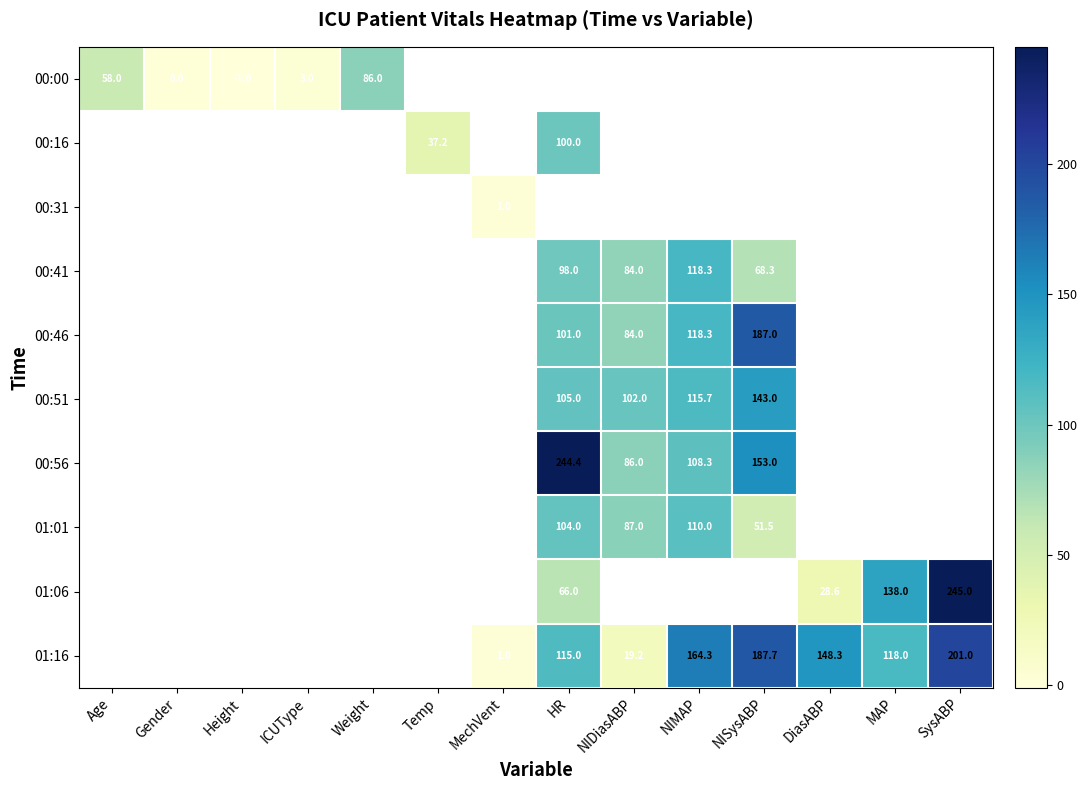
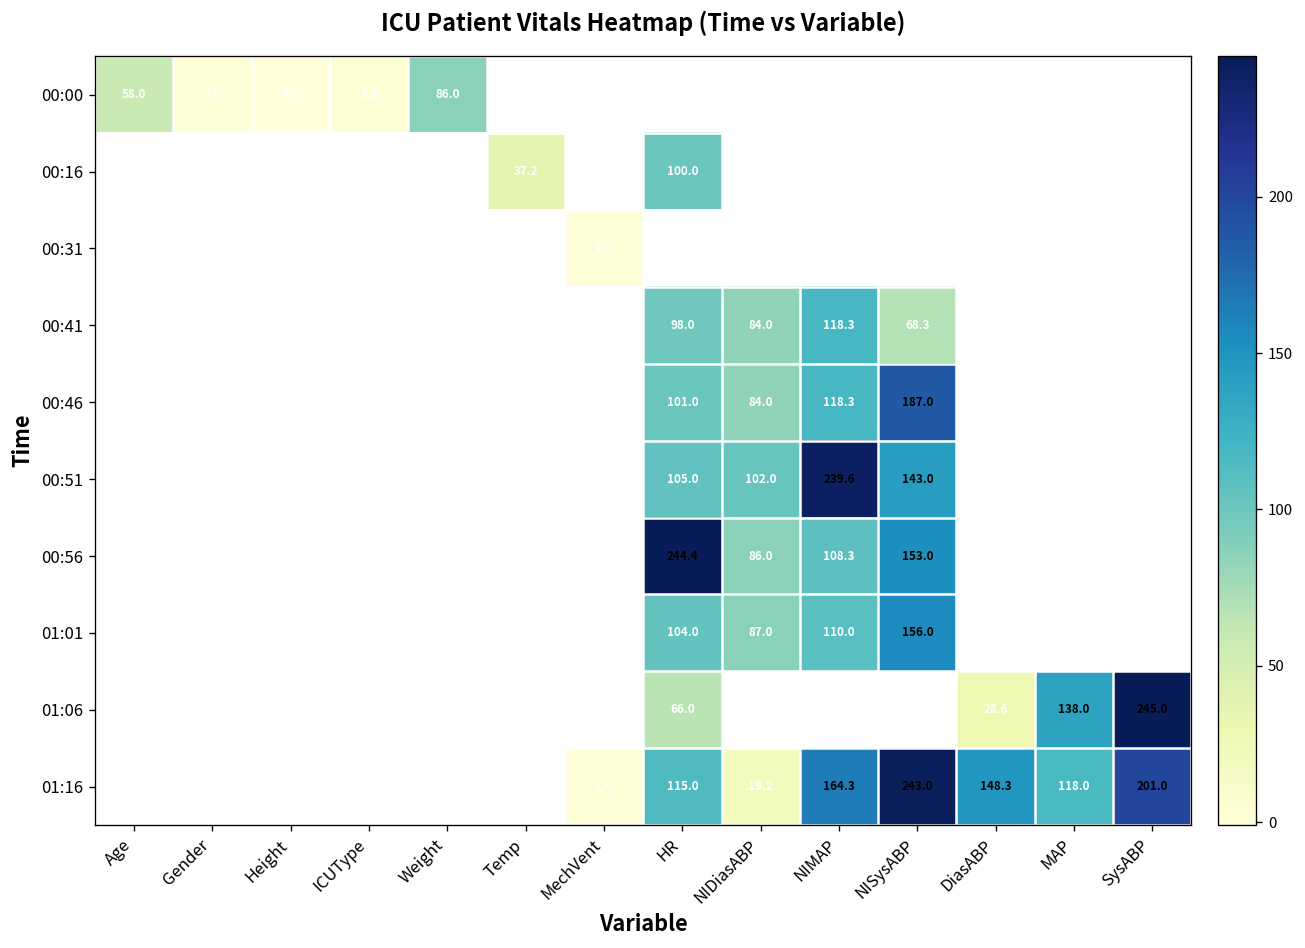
  {
    "00:00": {
      "Age": 58.0,
      "Weight": 86.0
    },
    "00:16": {
      "Temp": 37.2,
      "HR": 100.0
    },
    "00:41": {
      "HR": 98.0,
      "NIDiasABP": 84.0,
      "NIMAP": 118.3,
      "NISysABP": 68.3
    },
    "00:46": {
      "HR": 101.0,
      "NIDiasABP": 84.0,
      "NIMAP": 118.3,
      "NISysABP": 187.0
    },
    "00:51": {
      "HR": 105.0,
      "NIDiasABP": 102.0,
-     "NIMAP": 115.7,
+     "NIMAP": 239.6,
      "NISysABP": 143.0
    },
    "00:56": {
      "HR": 244.4,
      "NIDiasABP": 86.0,
      "NIMAP": 108.3,
      "NISysABP": 153.0
    },
    "01:01": {
      "HR": 104.0,
      "NIDiasABP": 87.0,
      "NIMAP": 110.0,
-     "NISysABP": 51.5
+     "NISysABP": 156.0
    },
    "01:06": {
      "HR": 66.0,
      "DiasABP": 28.6,
      "MAP": 138.0,
      "SysABP": 245.0
    },
    "01:16": {
      "HR": 115.0,
      "NIDiasABP": 19.2,
      "NIMAP": 164.3,
-     "NISysABP": 187.7,
+     "NISysABP": 243.0,
      "DiasABP": 148.3,
      "MAP": 118.0,
      "SysABP": 201.0
    }
  }
